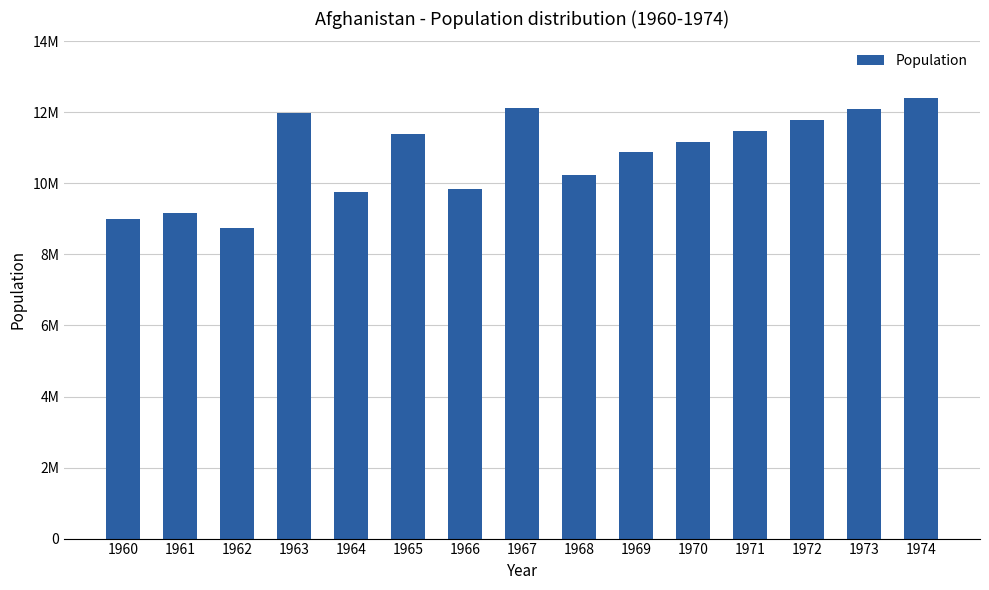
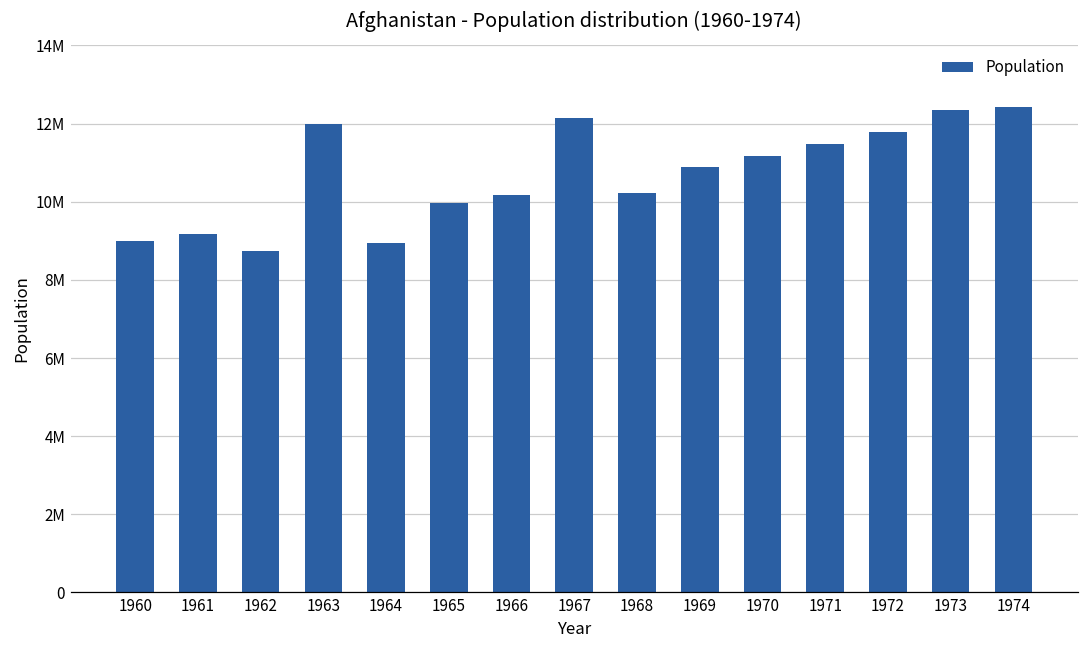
  {
    "1960": 9000000,
    "1961": 9200000,
    "1962": 8700000,
    "1963": 12000000,
-   "1964": 9700000,
-   "1965": 11400000,
-   "1966": 9800000,
+   "1964": 8900000,
+   "1965": 10000000,
+   "1966": 10200000,
    "1967": 12100000,
    "1968": 10200000,
    "1969": 10900000,
    "1970": 11200000,
    "1971": 11500000,
    "1972": 11800000,
-   "1973": 12100000,
+   "1973": 12300000,
    "1974": 12400000
  }
